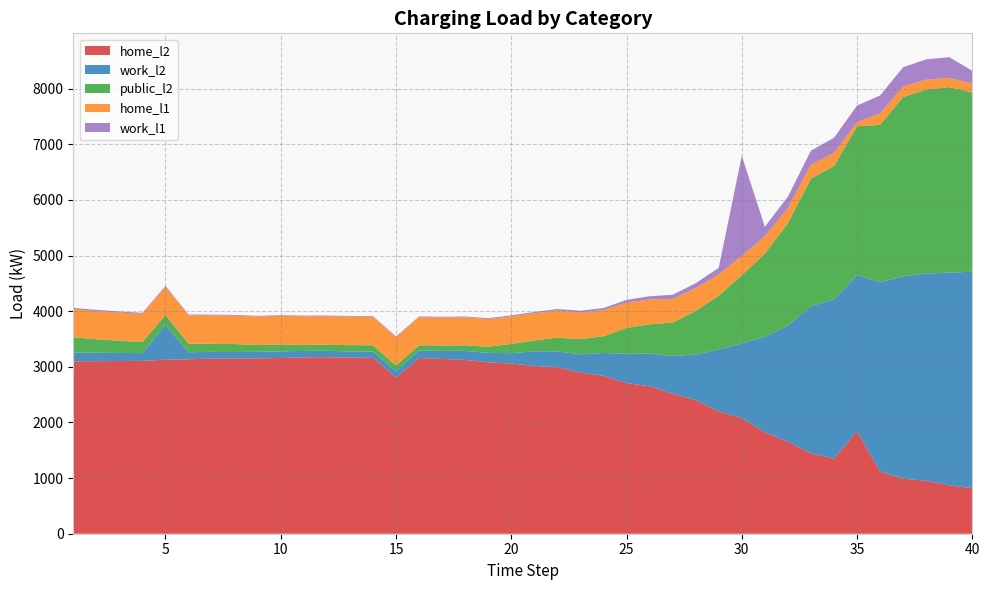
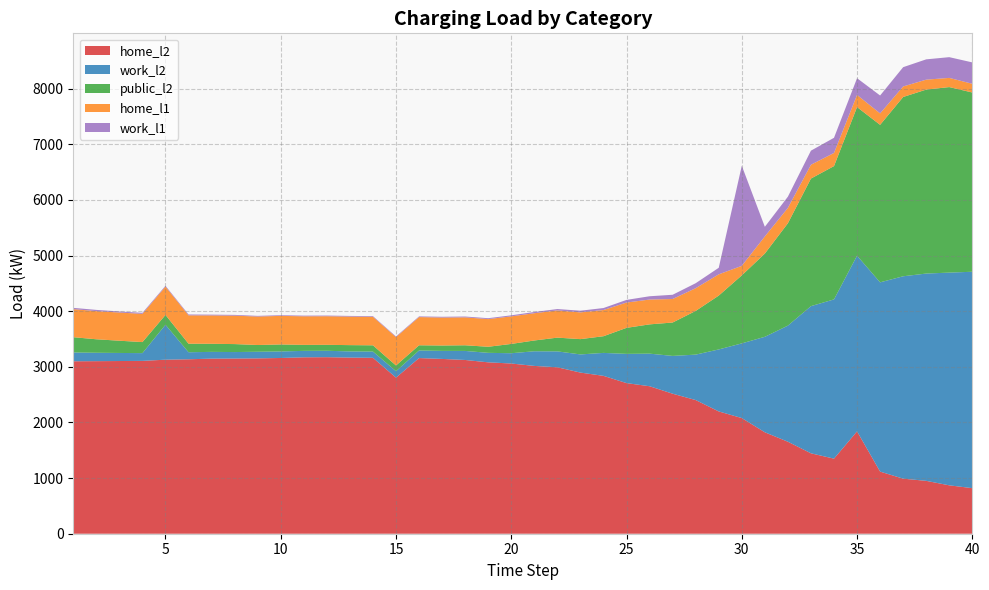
  {
    "home_l2": {
      "5": 3100,
      "10": 3200,
      "15": 2800,
      "20": 3100,
      "25": 2700,
      "30": 2100,
      "35": 1800,
      "40": 800
    },
    "work_l2": {
      "5": 600,
      "10": 100,
      "15": 100,
      "20": 200,
      "25": 500,
      "30": 1300,
-     "35": 2800,
+     "35": 3200,
      "40": 3900
    },
    "public_l2": {
      "5": 200,
      "10": 100,
      "15": 100,
      "20": 200,
      "25": 500,
      "30": 1200,
      "35": 2700,
      "40": 3200
    },
    "home_l1": {
      "25": 500,
-     "30": 400,
-     "35": 100,
+     "30": 200,
+     "35": 200,
      "40": 200
    },
    "work_l1": {
      "25": 0,
      "30": 1800,
      "35": 300,
-     "40": 200
+     "40": 400
    }
  }
